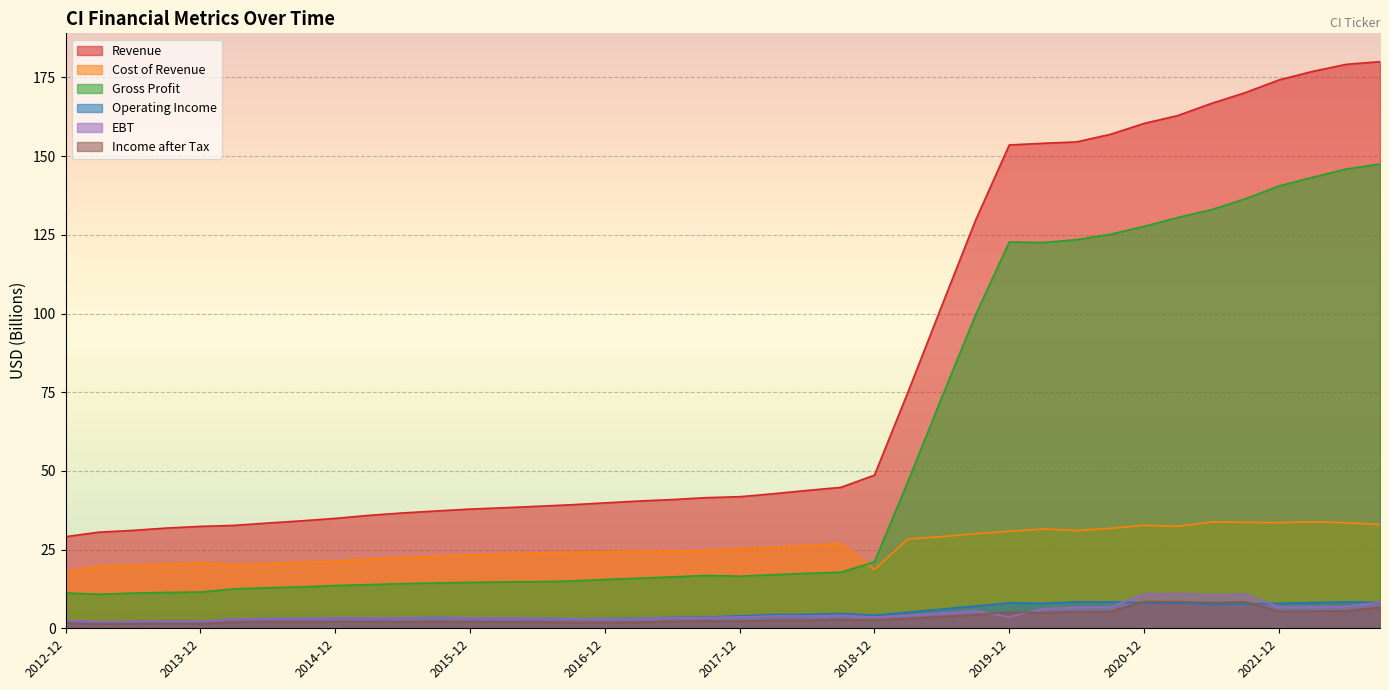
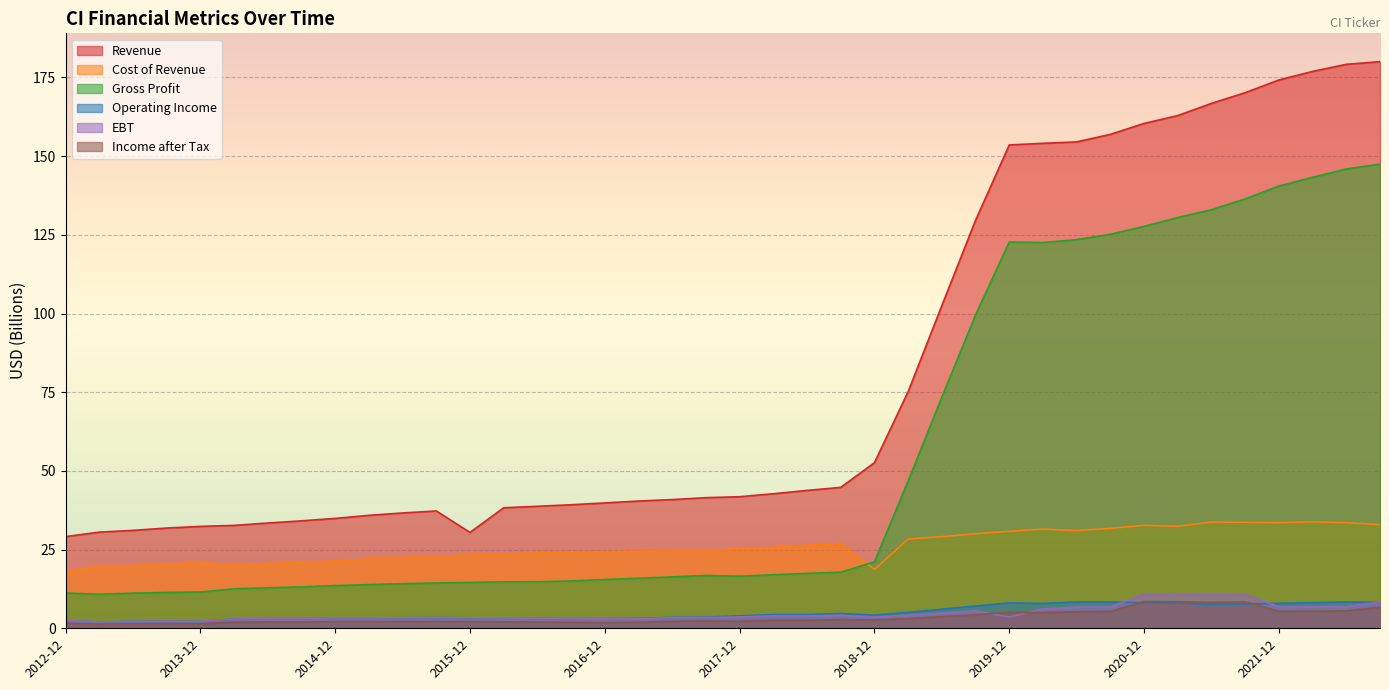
  {
    "Revenue": {
      "2012-12": 29,
      "2013-12": 32,
      "2014-12": 35,
-     "2015-12": 38,
+     "2015-12": 30,
      "2016-12": 40,
      "2017-12": 42,
-     "2018-12": 49,
+     "2018-12": 53,
      "2019-12": 154,
      "2020-12": 160,
      "2021-12": 174
    },
    "Cost of Revenue": {
      "2012-12": 18,
      "2013-12": 21,
      "2014-12": 21,
      "2015-12": 23,
      "2016-12": 24,
      "2017-12": 25,
      "2018-12": 19,
      "2019-12": 31,
      "2020-12": 33,
      "2021-12": 34
    },
    "Gross Profit": {
      "2012-12": 11,
      "2013-12": 12,
      "2014-12": 14,
      "2015-12": 15,
      "2016-12": 15,
      "2017-12": 17,
      "2018-12": 21,
      "2019-12": 123,
      "2020-12": 128,
      "2021-12": 141
    },
    "Operating Income": {
      "2019-12": 8,
      "2021-12": 8
    },
    "EBT": {
      "2019-12": 4,
      "2020-12": 11,
      "2021-12": 7
    },
    "Income after Tax": {
      "2012-12": 2,
      "2014-12": 2,
      "2015-12": 2,
      "2016-12": 2,
      "2017-12": 2,
      "2018-12": 3,
      "2019-12": 5,
      "2021-12": 5
    }
  }
